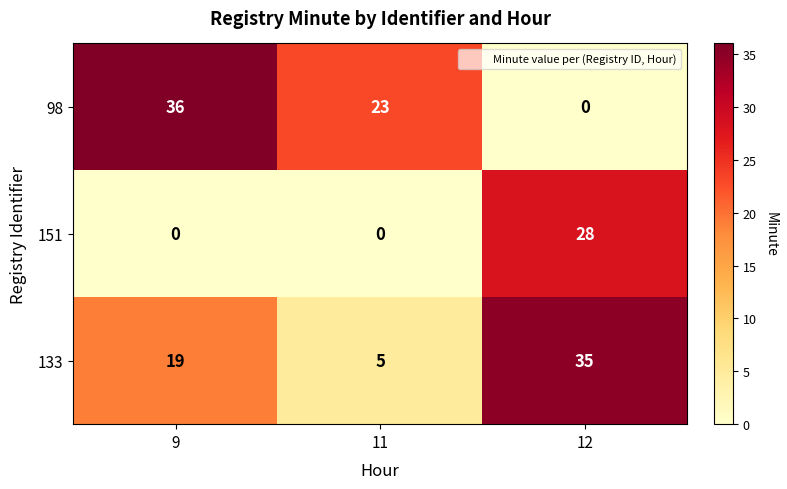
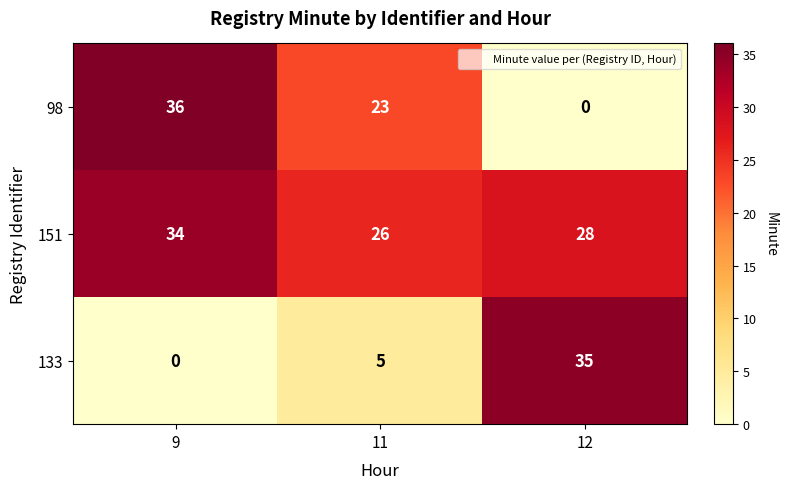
  {
    "98": {
      "9": 36,
      "11": 23,
      "12": 0
    },
    "151": {
-     "9": 0,
-     "11": 0,
+     "9": 34,
+     "11": 26,
      "12": 28
    },
    "133": {
-     "9": 19,
+     "9": 0,
      "11": 5,
      "12": 35
    }
  }
